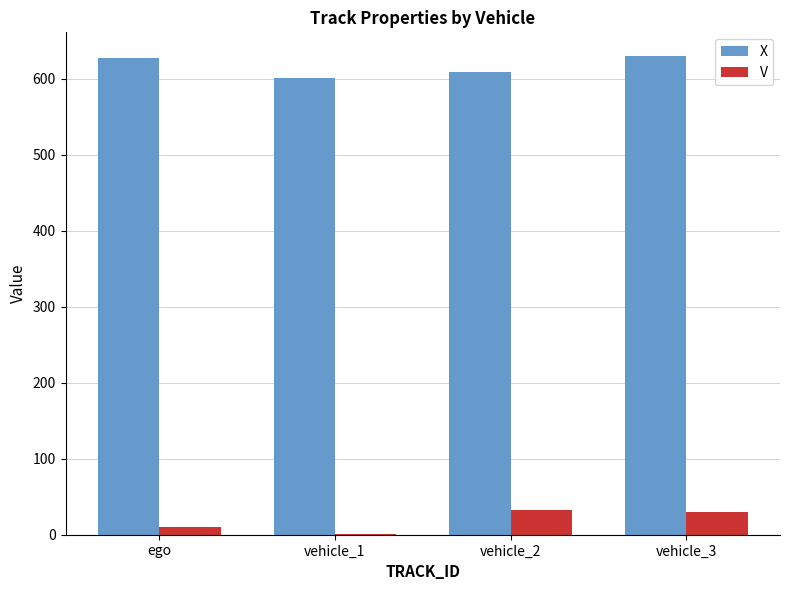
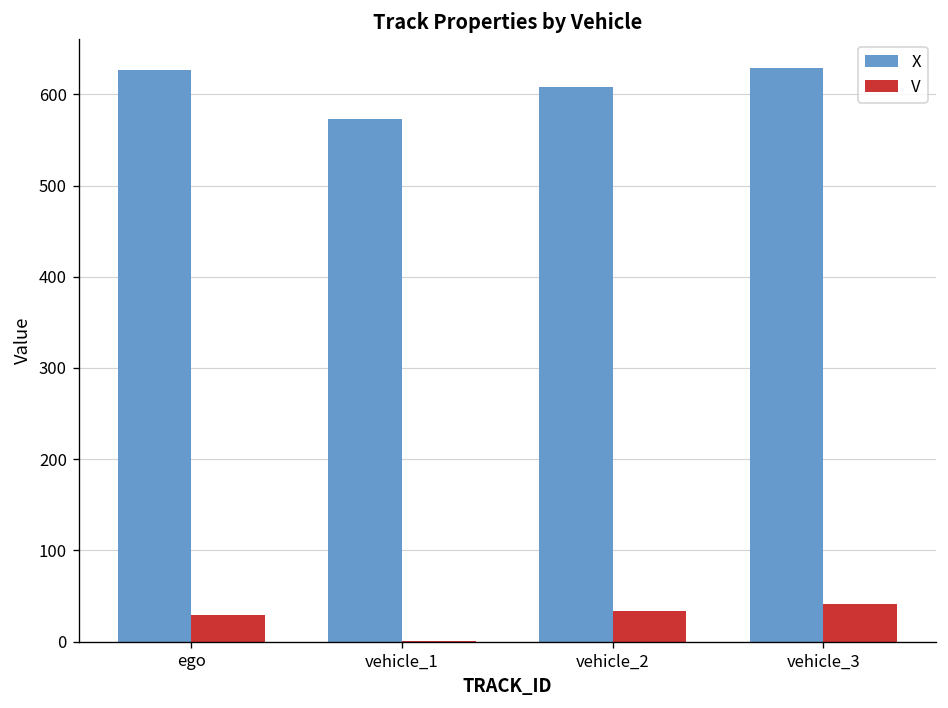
  {
    "X": {
      "ego": 630,
-     "vehicle_1": 600,
+     "vehicle_1": 570,
      "vehicle_2": 610,
      "vehicle_3": 630
    },
    "V": {
-     "ego": 10,
+     "ego": 30,
      "vehicle_2": 30,
-     "vehicle_3": 30
+     "vehicle_3": 40
    }
  }
